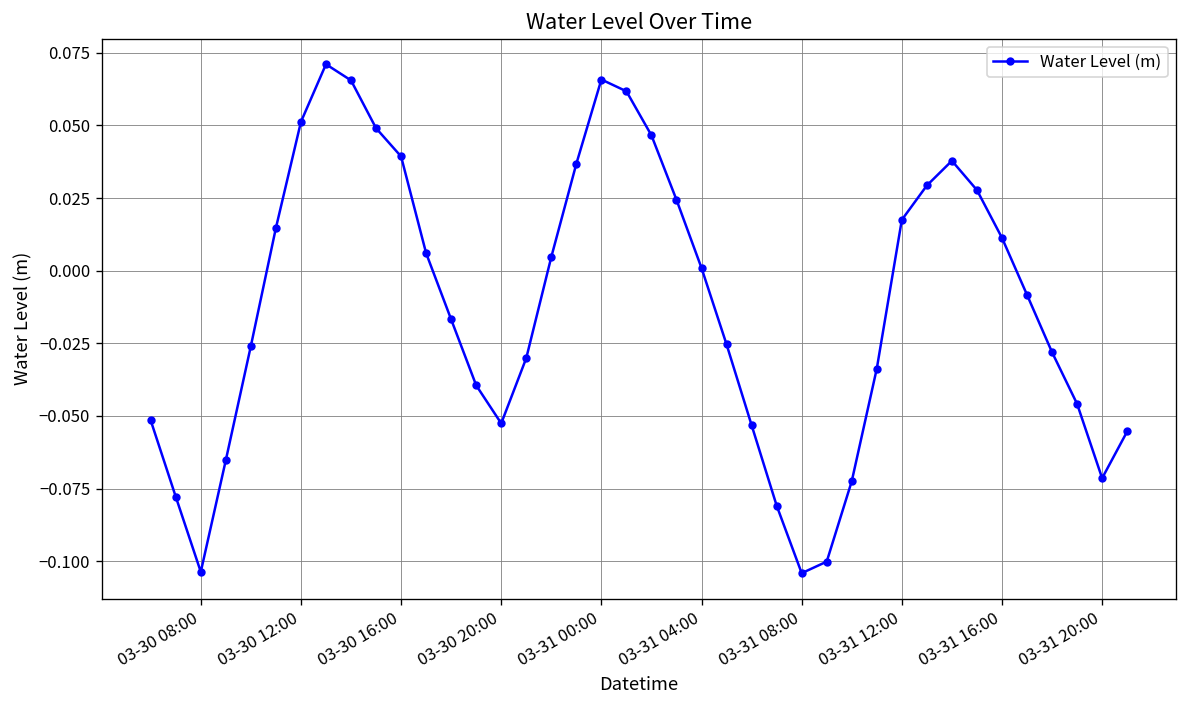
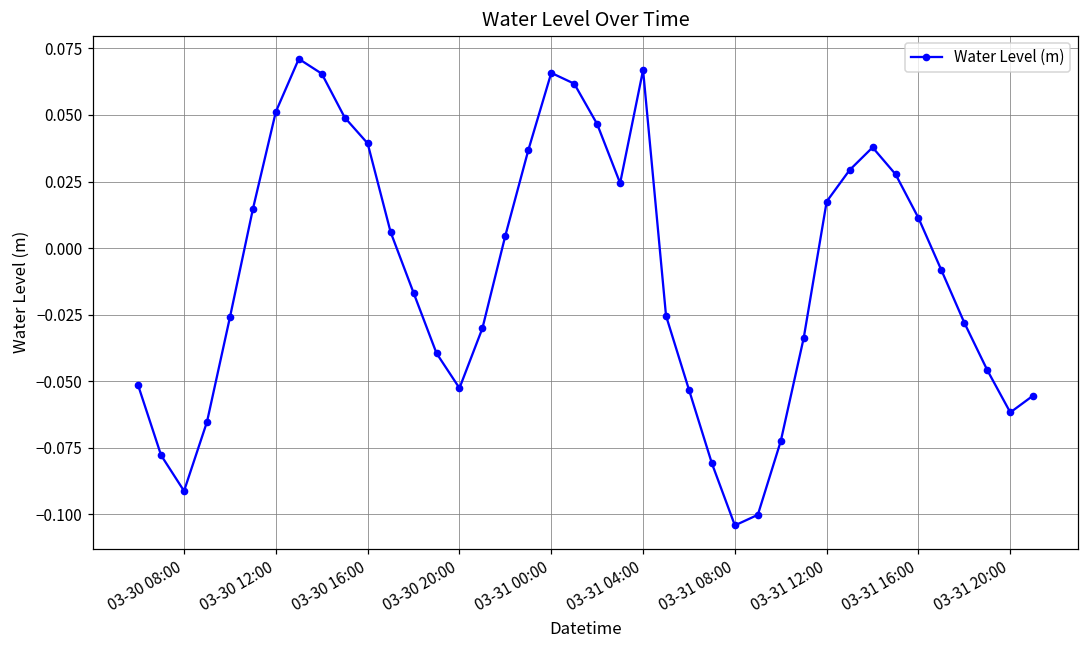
  {
-   "03-30 08:00": -0.104,
+   "03-30 08:00": -0.091,
    "03-30 12:00": 0.051,
    "03-30 16:00": 0.039,
    "03-30 20:00": -0.053,
    "03-31 00:00": 0.066,
-   "03-31 04:00": 0.001,
+   "03-31 04:00": 0.067,
    "03-31 08:00": -0.104,
    "03-31 12:00": 0.017,
    "03-31 16:00": 0.011,
-   "03-31 20:00": -0.071
+   "03-31 20:00": -0.062
  }
